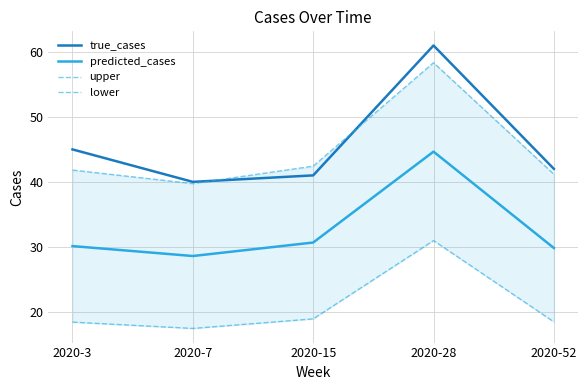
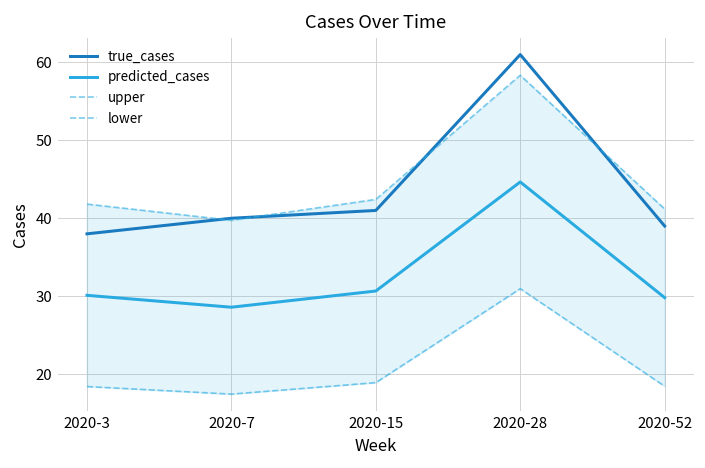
  {
    "true_cases": {
-     "2020-3": 45,
+     "2020-3": 38,
      "2020-15": 41,
      "2020-28": 61,
-     "2020-52": 42
+     "2020-52": 39
    }
  }
